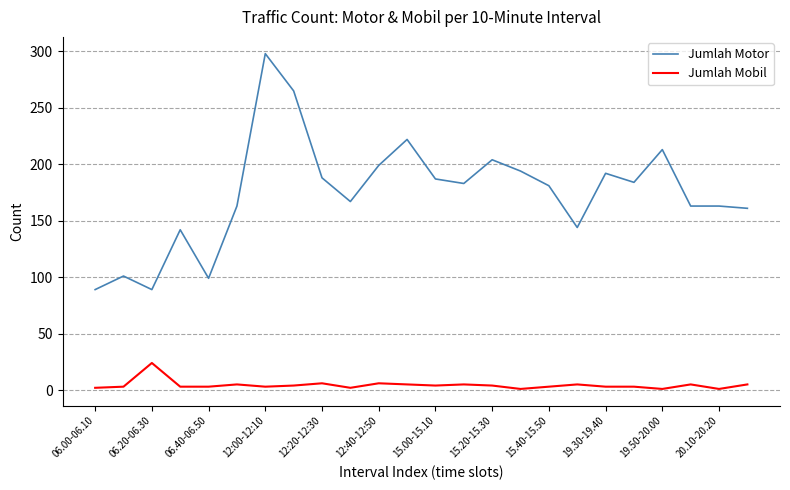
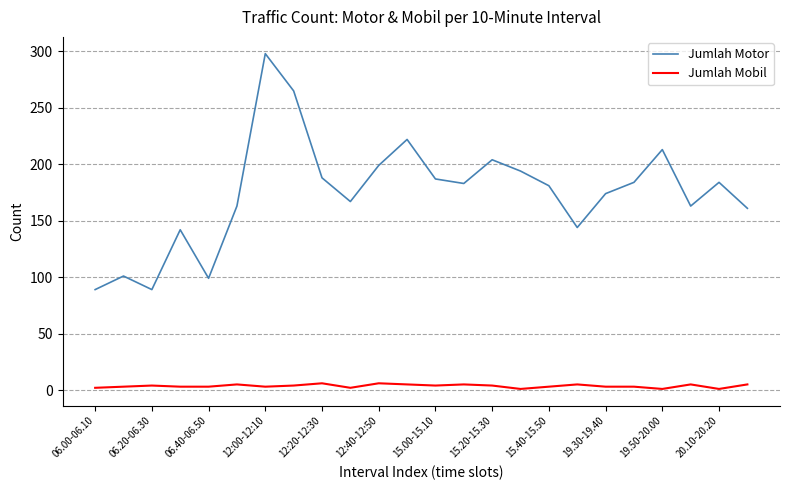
  {
    "Jumlah Motor": {
      "06.00-06.10": 89,
      "06.20-06.30": 89,
      "06.40-06.50": 99,
      "12:00-12:10": 298,
      "12:20-12:30": 188,
      "12:40-12:50": 199,
      "15.00-15.10": 187,
      "15.20-15.30": 204,
      "15.40-15.50": 181,
-     "19.30-19.40": 192,
+     "19.30-19.40": 174,
      "19.50-20.00": 213,
-     "20.10-20.20": 163
+     "20.10-20.20": 184
    },
    "Jumlah Mobil": {
      "06.00-06.10": 2,
-     "06.20-06.30": 24,
+     "06.20-06.30": 4,
      "06.40-06.50": 3,
      "12:00-12:10": 3,
      "12:20-12:30": 6,
      "12:40-12:50": 6,
      "15.00-15.10": 4,
      "15.20-15.30": 4,
      "15.40-15.50": 3,
      "19.30-19.40": 3,
      "19.50-20.00": 1,
      "20.10-20.20": 1
    }
  }
